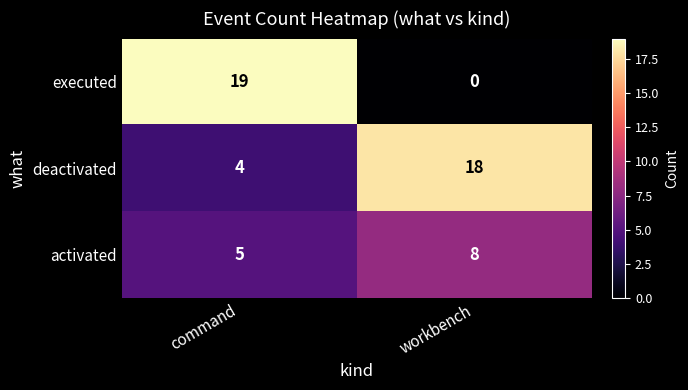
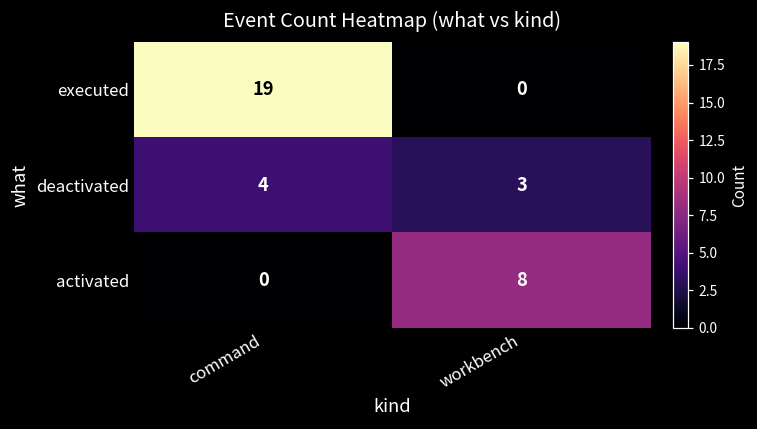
  {
    "executed": {
      "command": 19,
      "workbench": 0
    },
    "deactivated": {
      "command": 4,
-     "workbench": 18
+     "workbench": 3
    },
    "activated": {
-     "command": 5,
+     "command": 0,
      "workbench": 8
    }
  }
